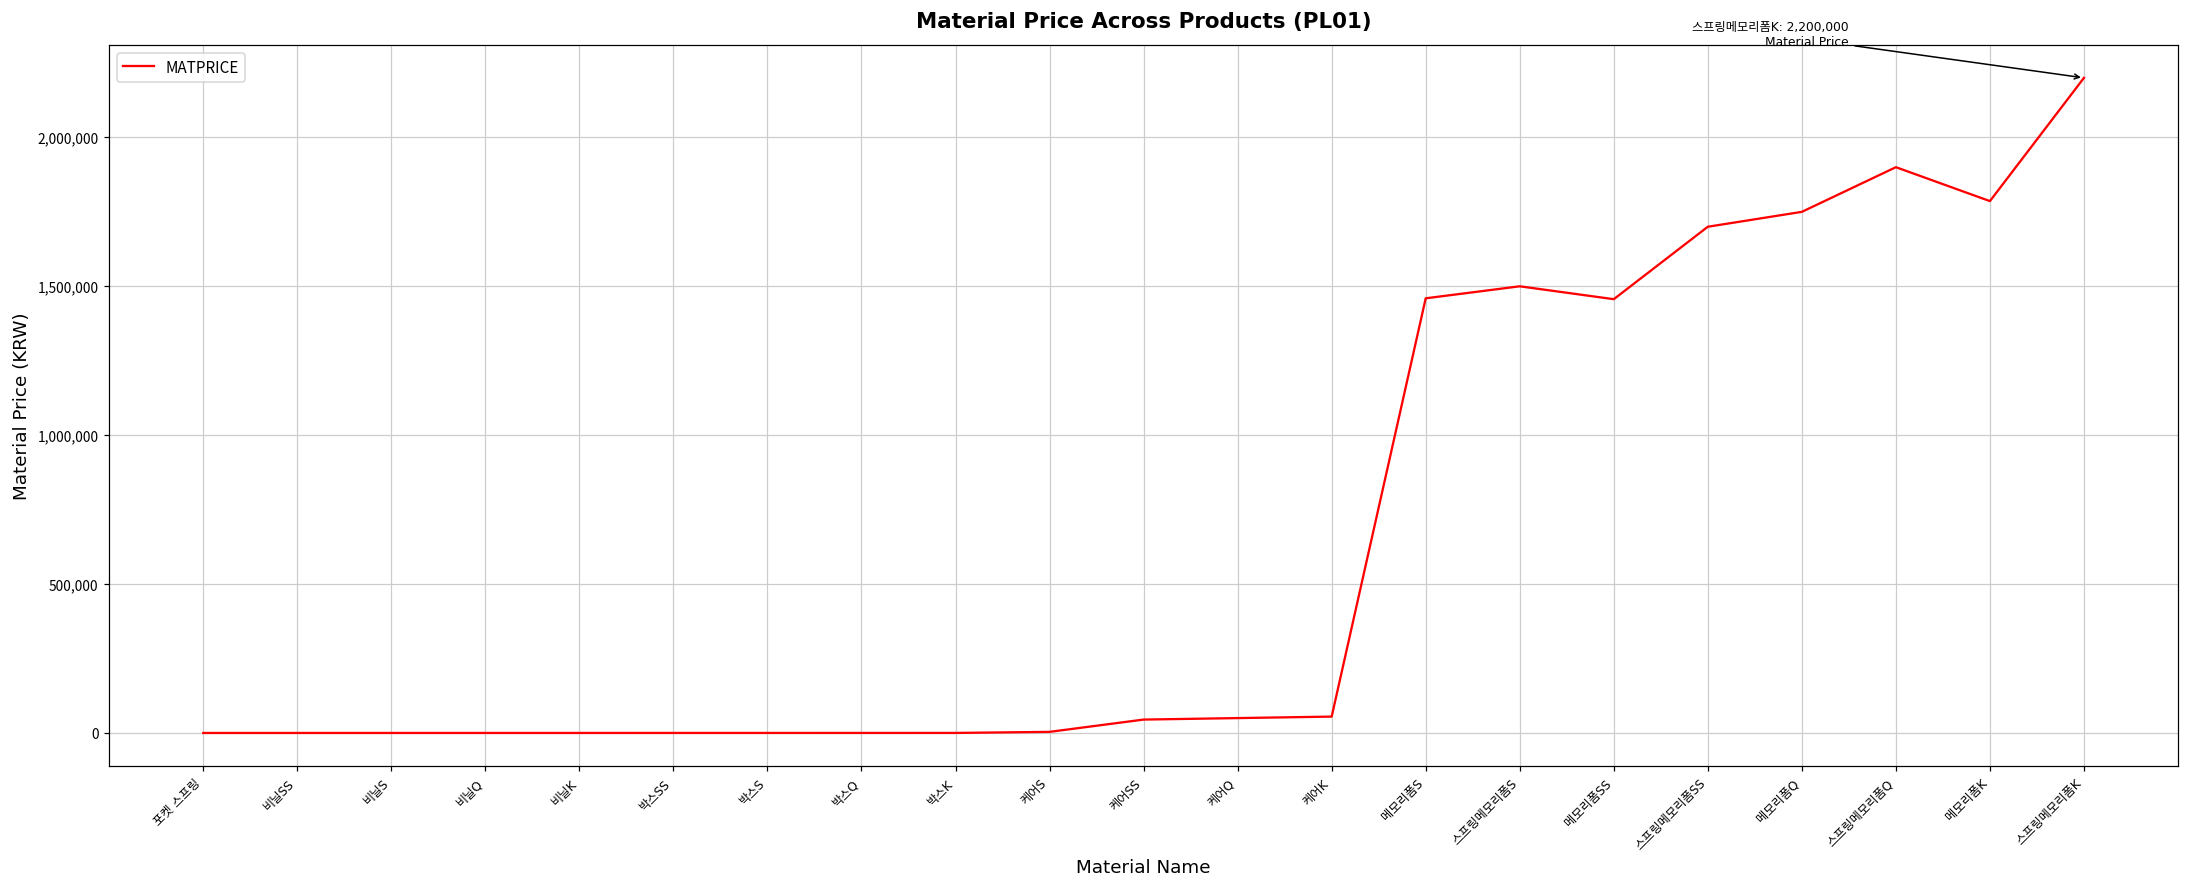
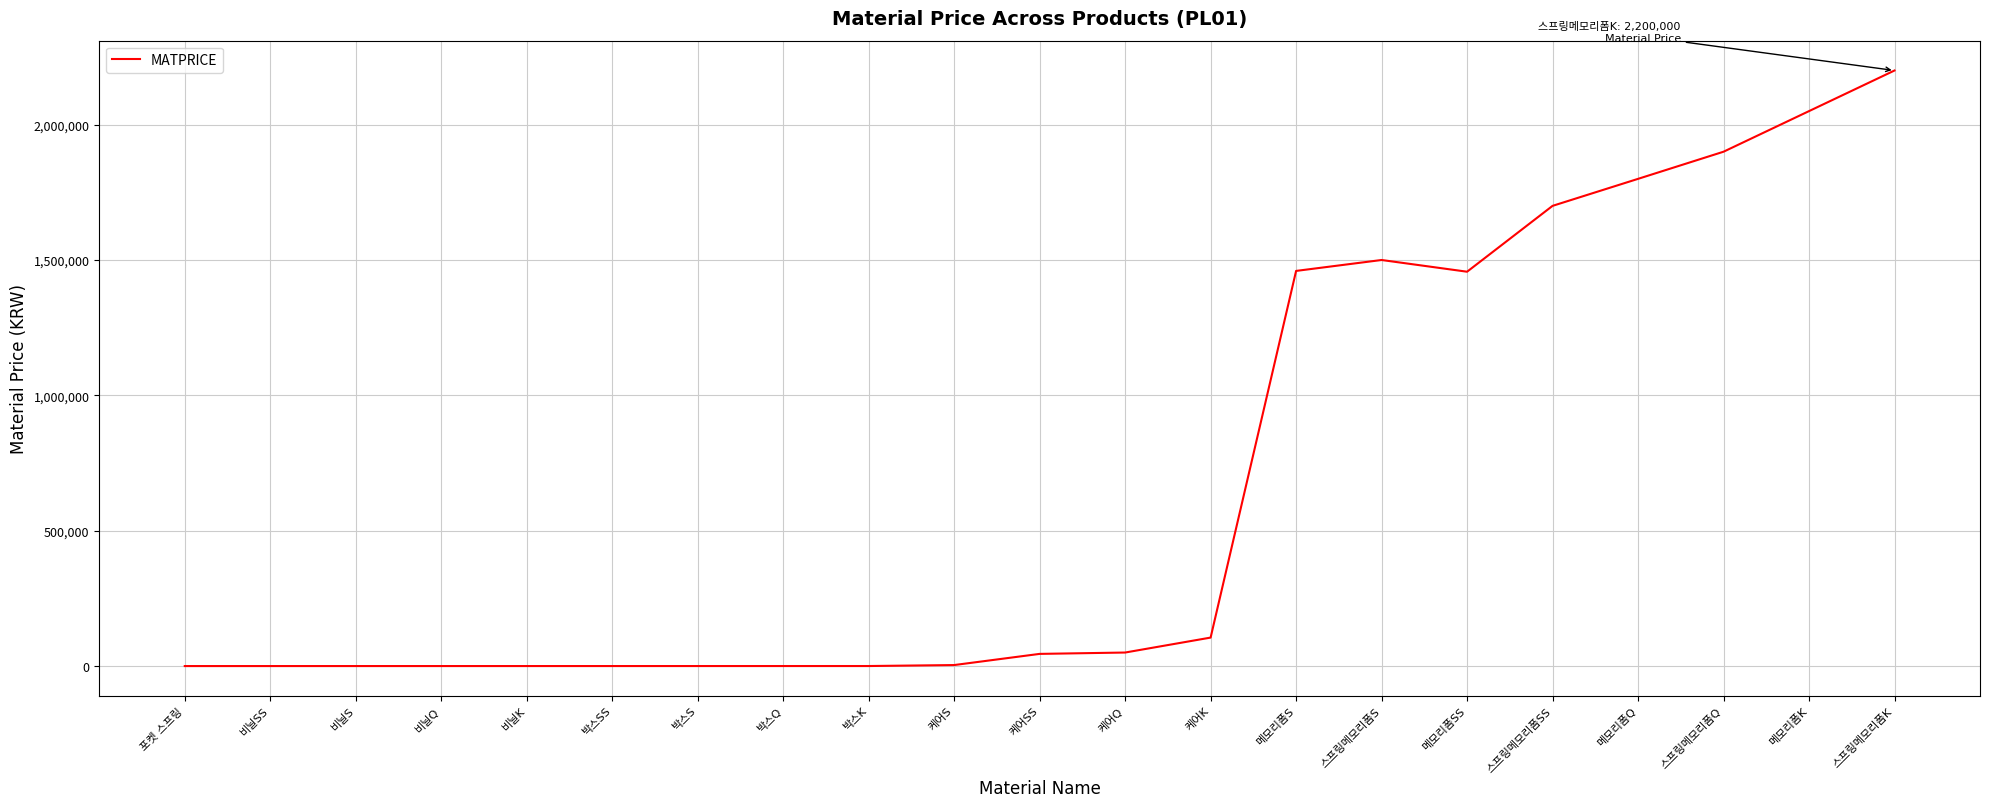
  {
    "포켓 스프링": "0",
    "비닐SS": "0",
    "비닐S": "0",
    "비닐Q": "0",
    "비닐K": "0",
    "박스SS": "0",
    "박스S": "0",
    "박스Q": "0",
    "박스K": "0",
    "케어S": "0",
    "케어SS": "50,000",
    "케어Q": "50,000",
-   "케어K": "60,000",
+   "케어K": "110,000",
    "메모리폼S": "1,460,000",
    "스프링메모리폼S": "1,500,000",
    "메모리폼SS": "1,460,000",
    "스프링메모리폼SS": "1,700,000",
-   "메모리폼Q": "1,750,000",
+   "메모리폼Q": "1,800,000",
    "스프링메모리폼Q": "1,900,000",
-   "메모리폼K": "1,790,000"
+   "메모리폼K": "2,050,000"
  }
